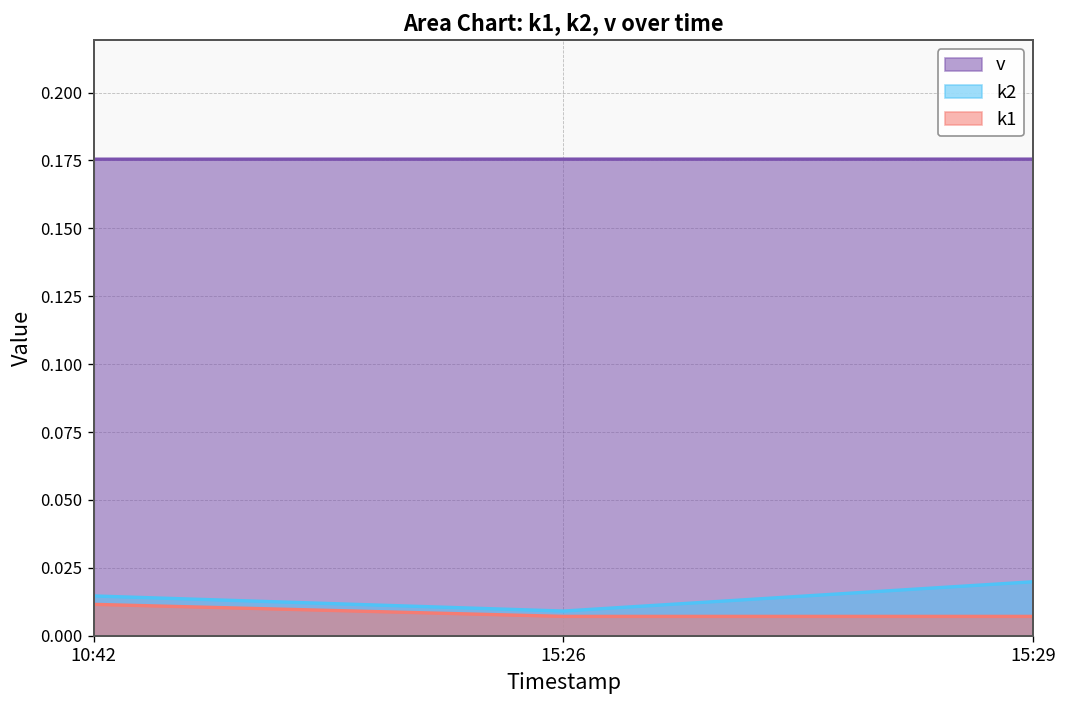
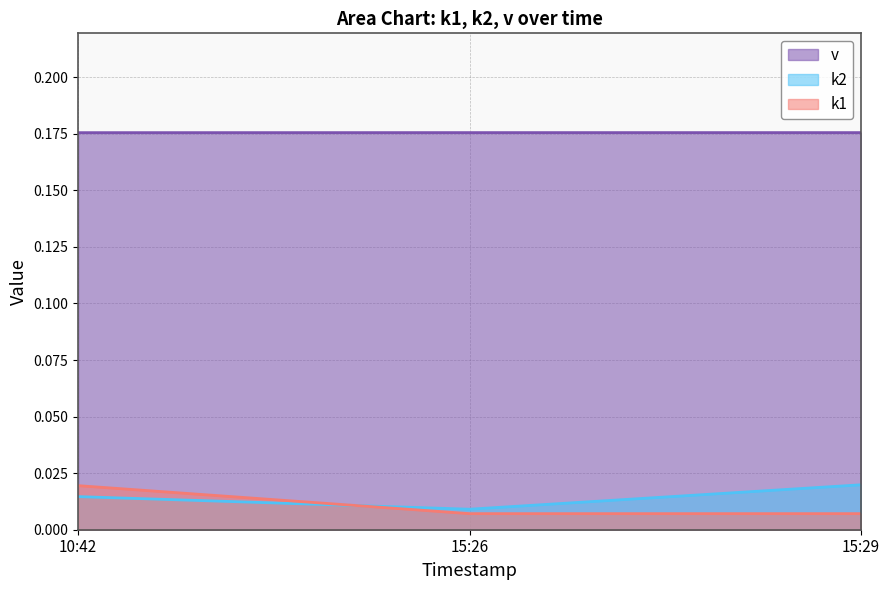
  {
    "v": {
      "10:42": 0.175,
      "15:26": 0.175,
      "15:29": 0.175
    },
    "k2": {
      "10:42": 0.015,
      "15:26": 0.009,
      "15:29": 0.020
    },
    "k1": {
-     "10:42": 0.012,
+     "10:42": 0.019,
      "15:26": 0.007,
      "15:29": 0.007
    }
  }
